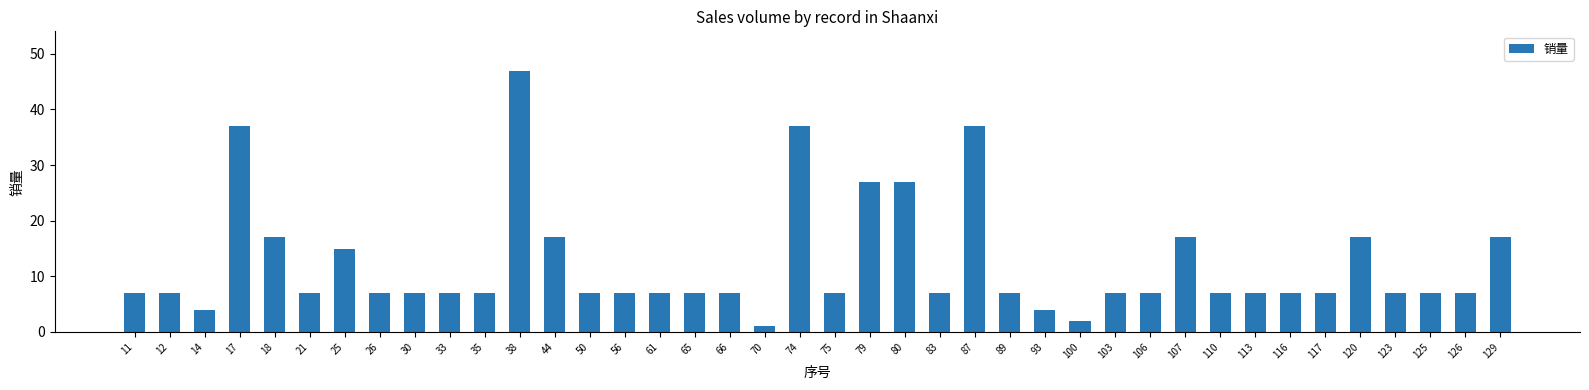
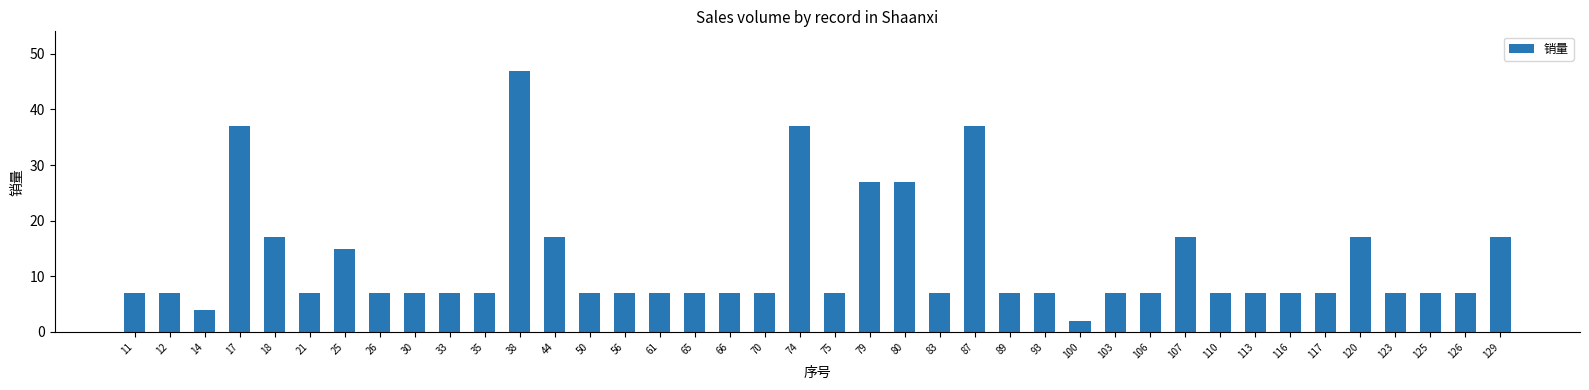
  {
    "11": 7,
    "12": 7,
    "14": 4,
    "17": 37,
    "18": 17,
    "21": 7,
    "25": 15,
    "26": 7,
    "30": 7,
    "33": 7,
    "35": 7,
    "38": 47,
    "44": 17,
    "50": 7,
    "56": 7,
    "61": 7,
    "65": 7,
    "66": 7,
-   "70": 1,
+   "70": 7,
    "74": 37,
    "75": 7,
    "79": 27,
    "80": 27,
    "83": 7,
    "87": 37,
    "89": 7,
-   "93": 4,
+   "93": 7,
    "100": 2,
    "103": 7,
    "106": 7,
    "107": 17,
    "110": 7,
    "113": 7,
    "116": 7,
    "117": 7,
    "120": 17,
    "123": 7,
    "125": 7,
    "126": 7,
    "129": 17
  }
